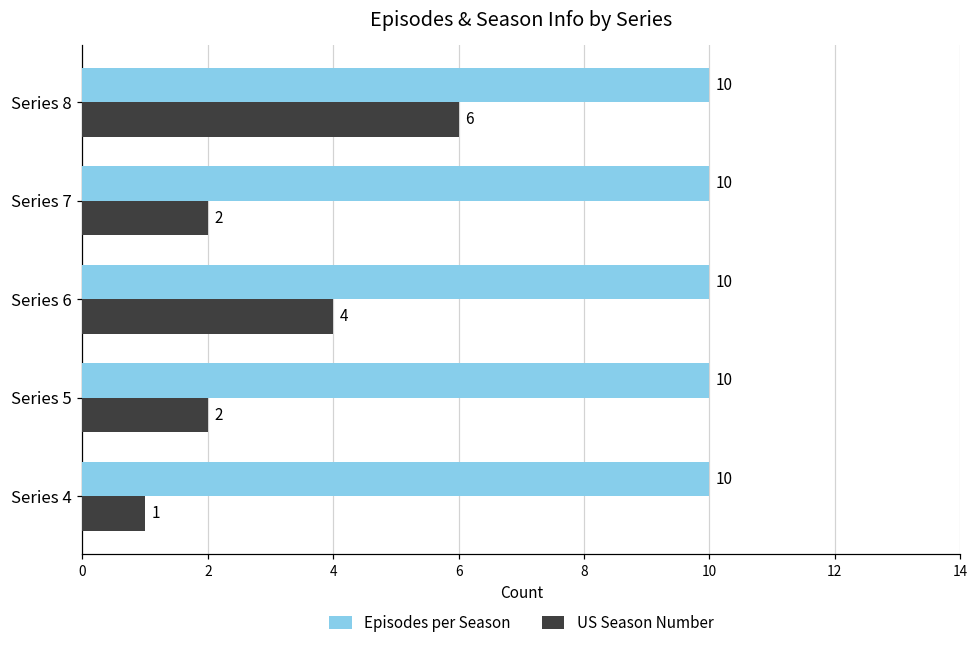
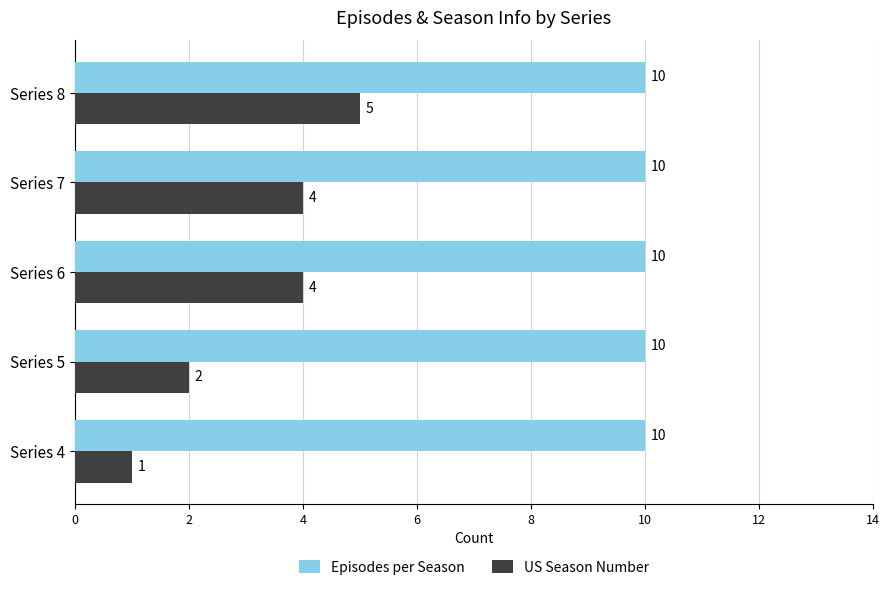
  {
    "Episodes per Season": {
      "Series 8": 10,
      "Series 7": 10,
      "Series 6": 10,
      "Series 5": 10,
      "Series 4": 10
    },
    "US Season Number": {
-     "Series 8": 6,
-     "Series 7": 2,
+     "Series 8": 5,
+     "Series 7": 4,
      "Series 6": 4,
      "Series 5": 2,
      "Series 4": 1
    }
  }
